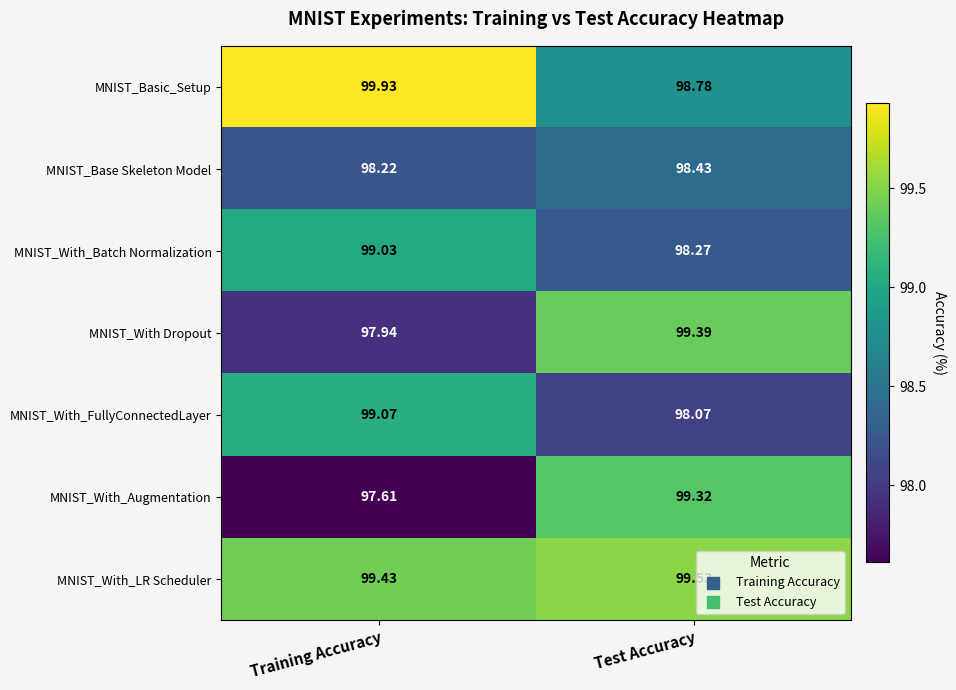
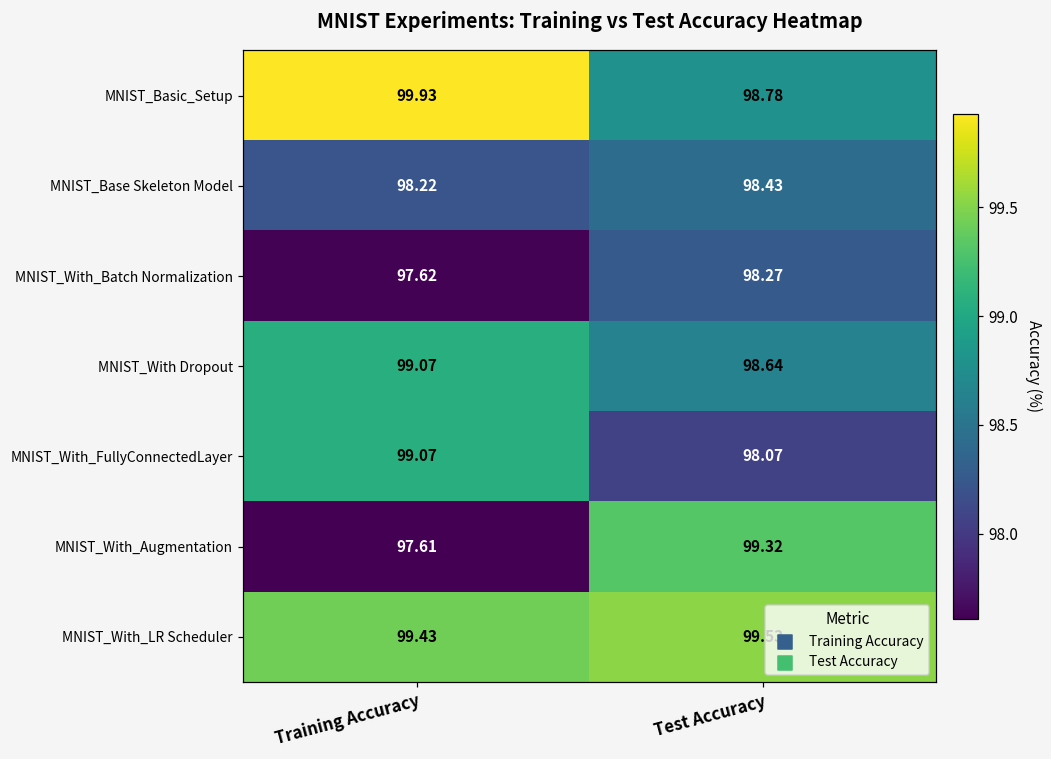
  {
    "MNIST_Basic_Setup": {
      "Training Accuracy": 99.93,
      "Test Accuracy": 98.78
    },
    "MNIST_Base Skeleton Model": {
      "Training Accuracy": 98.22,
      "Test Accuracy": 98.43
    },
    "MNIST_With_Batch Normalization": {
-     "Training Accuracy": 99.03,
+     "Training Accuracy": 97.62,
      "Test Accuracy": 98.27
    },
    "MNIST_With Dropout": {
-     "Training Accuracy": 97.94,
-     "Test Accuracy": 99.39
+     "Training Accuracy": 99.07,
+     "Test Accuracy": 98.64
    },
    "MNIST_With_FullyConnectedLayer": {
      "Training Accuracy": 99.07,
      "Test Accuracy": 98.07
    },
    "MNIST_With_Augmentation": {
      "Training Accuracy": 97.61,
      "Test Accuracy": 99.32
    },
    "MNIST_With_LR Scheduler": {
      "Training Accuracy": 99.43
    }
  }
